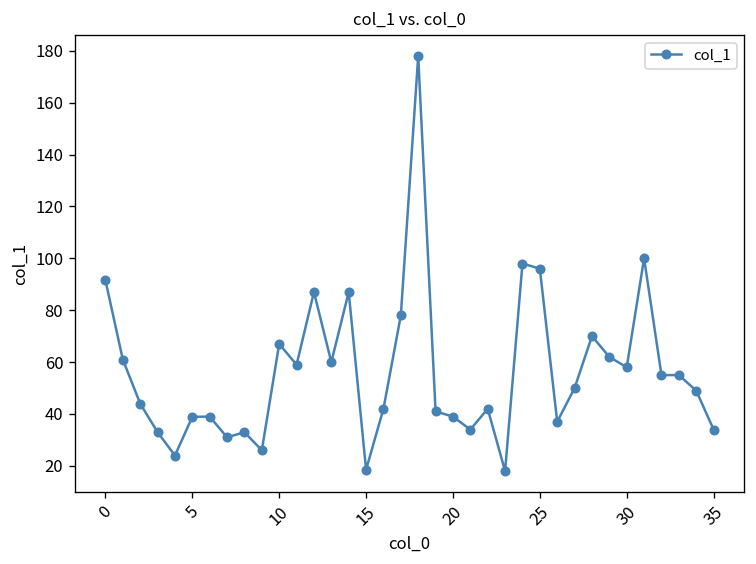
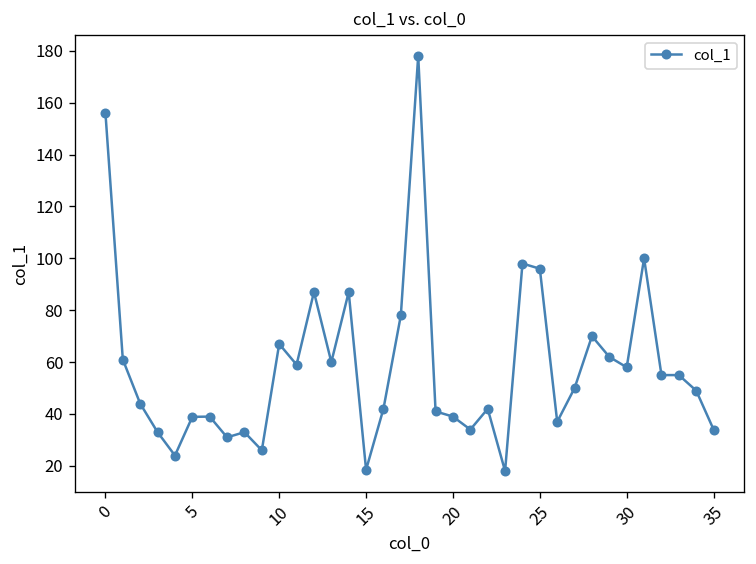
  {
-   "0": 92,
+   "0": 156,
    "5": 39,
    "10": 67,
    "15": 19,
    "20": 39,
    "25": 96,
    "30": 58,
    "35": 34
  }
